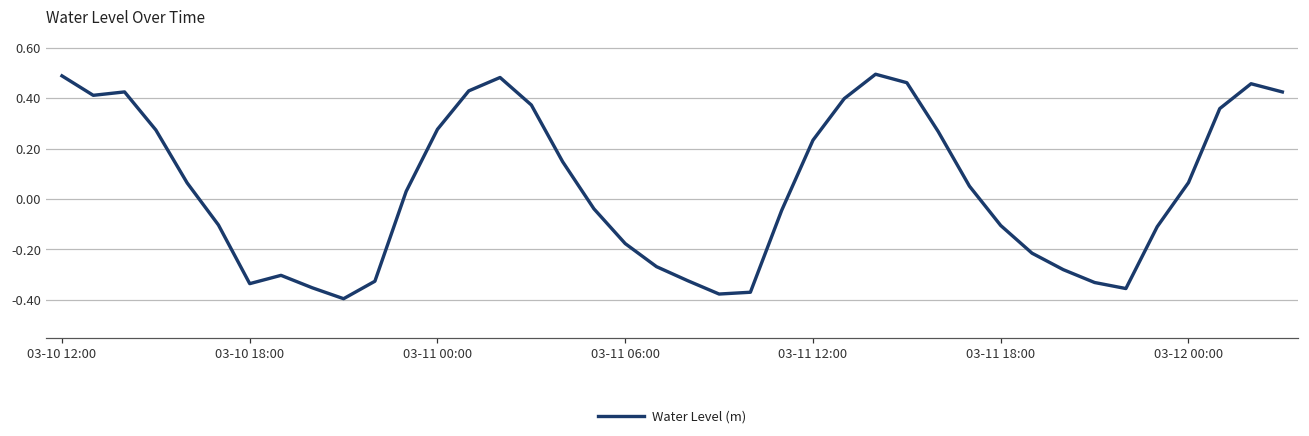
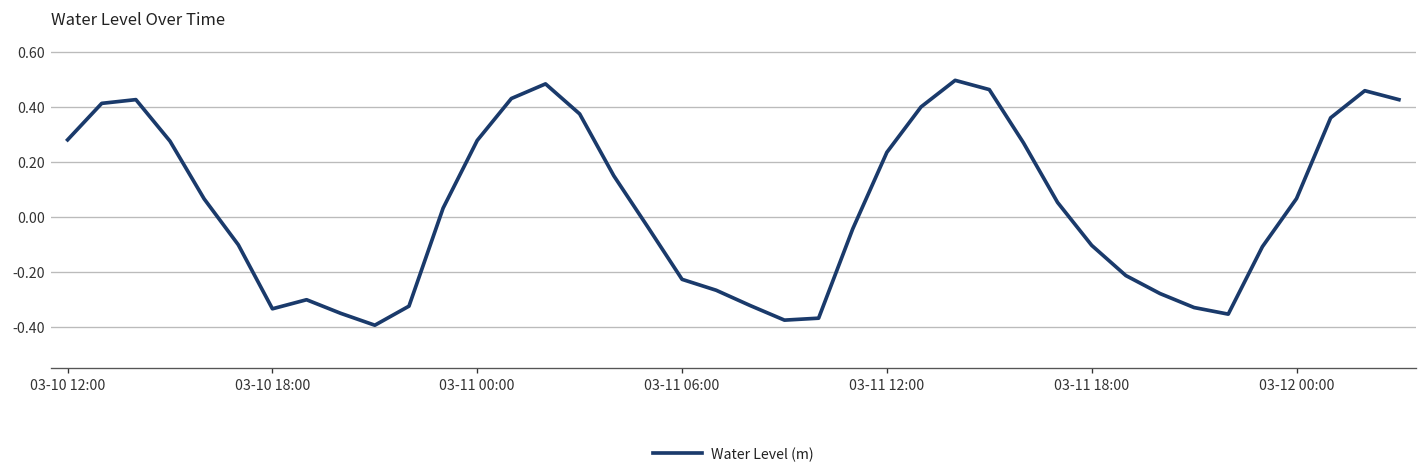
  {
-   "03-10 12:00": 0.49,
+   "03-10 12:00": 0.28,
    "03-10 18:00": -0.34,
    "03-11 00:00": 0.28,
-   "03-11 06:00": -0.18,
+   "03-11 06:00": -0.23,
    "03-11 12:00": 0.23,
    "03-11 18:00": -0.10,
    "03-12 00:00": 0.07
  }
